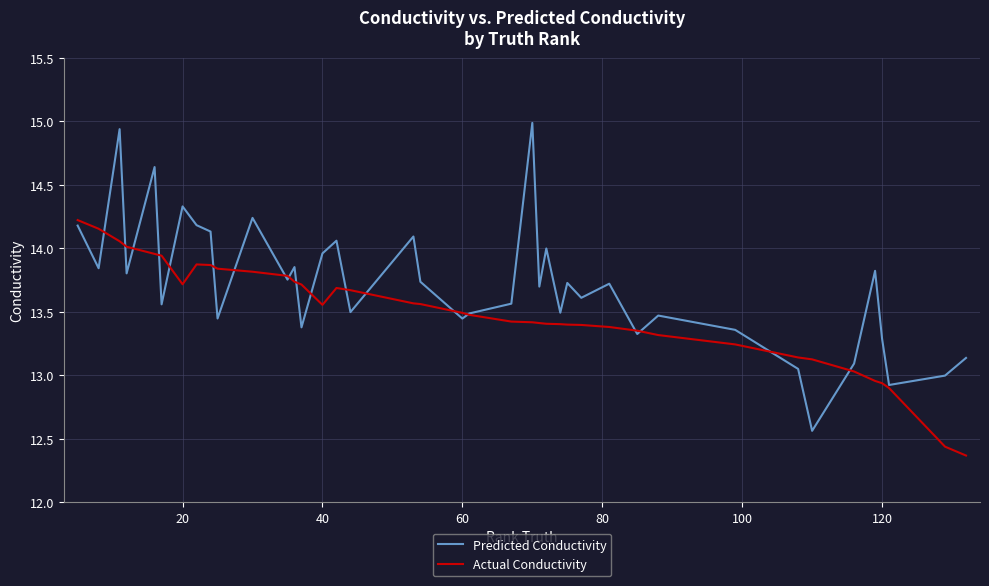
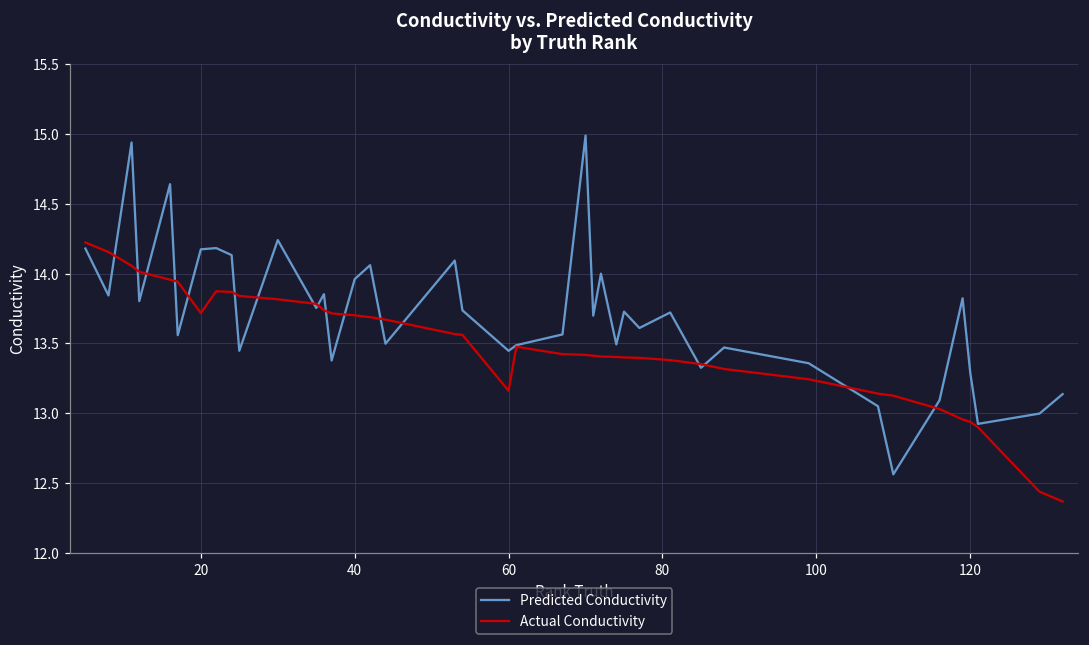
  {
    "Predicted Conductivity": {
-     "20": 14.33,
+     "20": 14.17,
      "40": 13.96,
      "60": 13.45,
      "120": 13.29
    },
    "Actual Conductivity": {
      "20": 13.72,
-     "40": 13.55,
-     "60": 13.49,
+     "40": 13.70,
+     "60": 13.16,
      "120": 12.94
    }
  }
